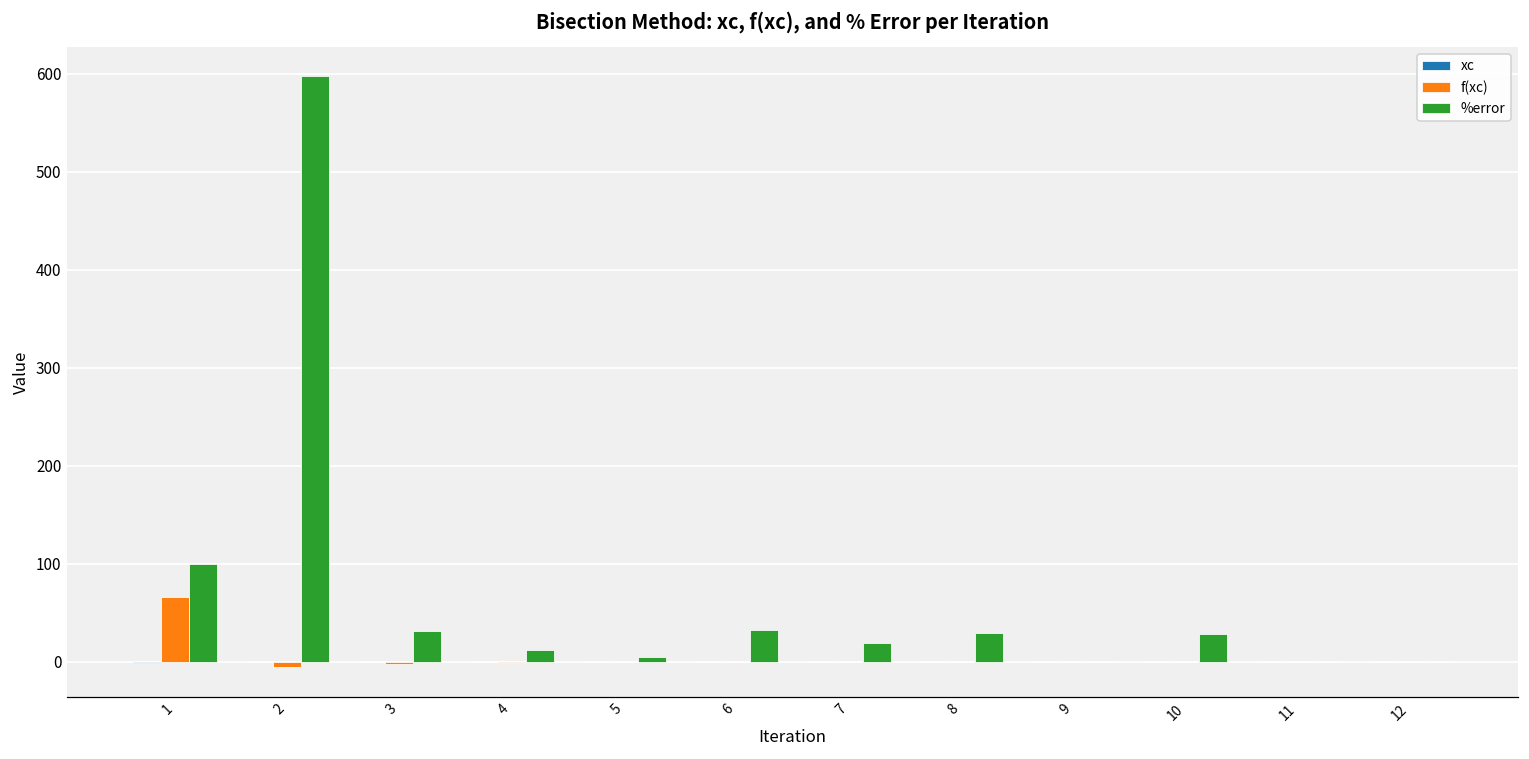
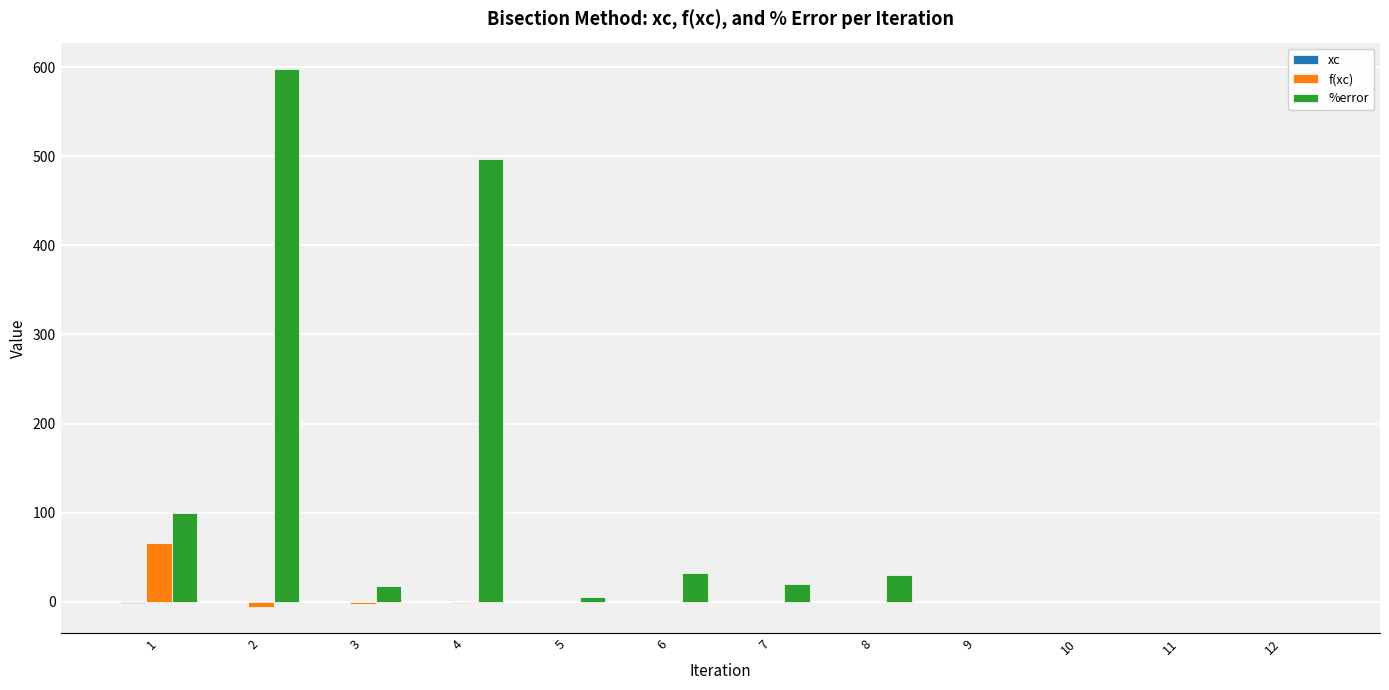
  {
    "f(xc)": {
      "1": 70,
      "2": -10
    },
    "%error": {
      "1": 100,
      "2": 600,
-     "3": 30,
-     "4": 10,
+     "3": 20,
+     "4": 500,
      "5": 0,
      "6": 30,
      "7": 20,
      "8": 30,
-     "10": 30
+     "10": 0
    }
  }
